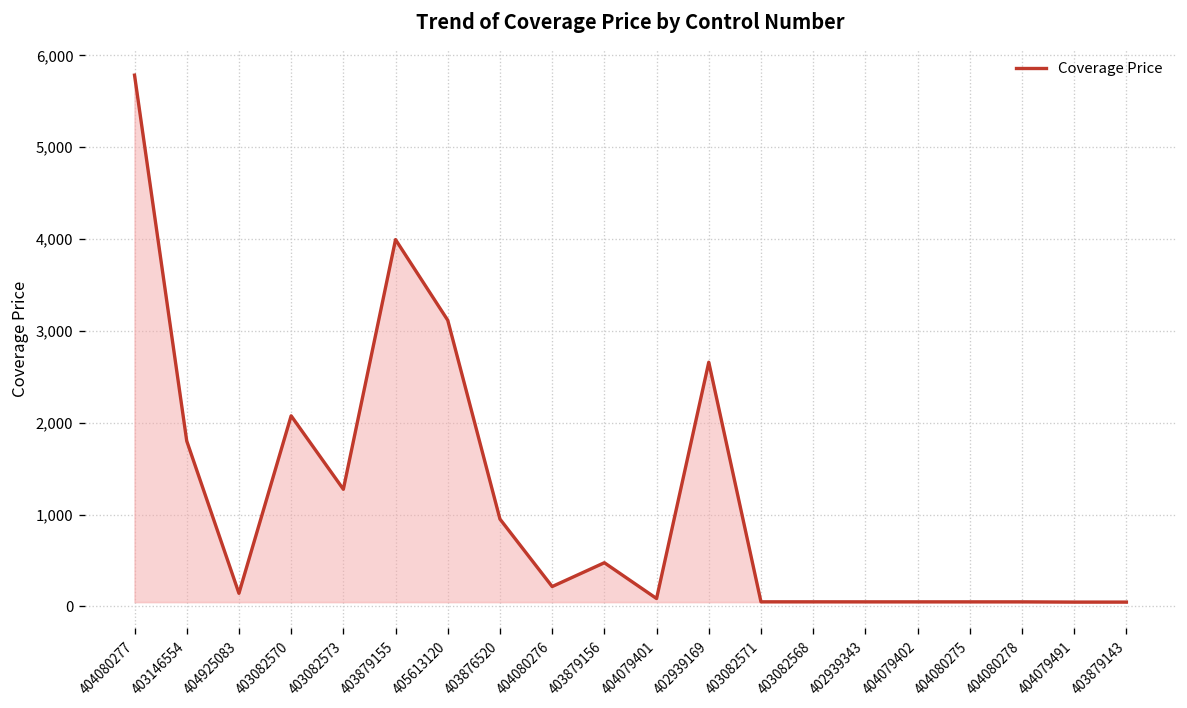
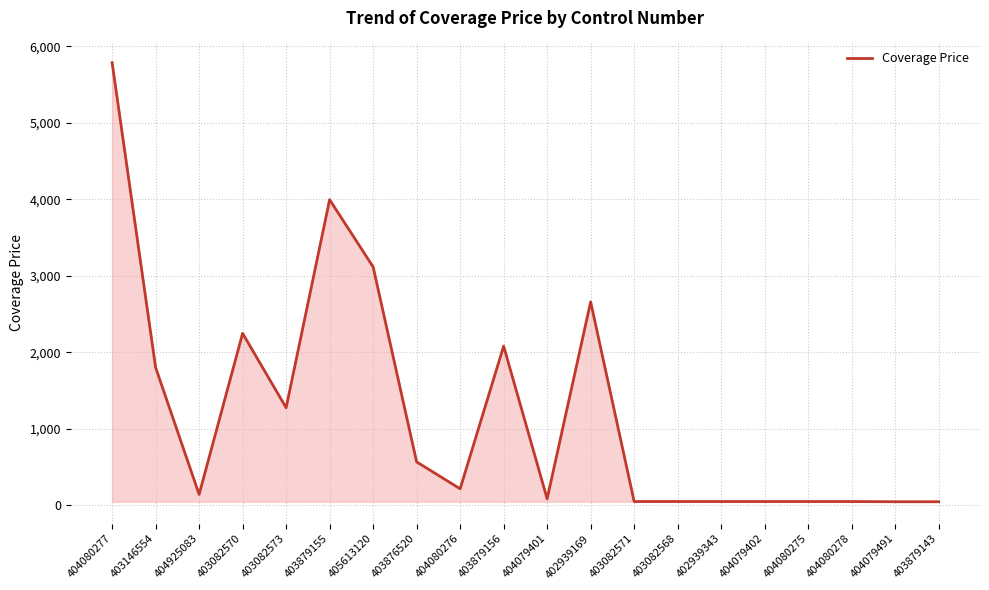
  {
    "404080277": "5,800",
    "403146554": "1,800",
    "404925083": "100",
-   "403082570": "2,100",
+   "403082570": "2,200",
    "403082573": "1,300",
    "403879155": "4,000",
    "405613120": "3,100",
-   "403876520": "1,000",
+   "403876520": "600",
    "404080276": "200",
-   "403879156": "500",
+   "403879156": "2,100",
    "404079401": "100",
    "402939169": "2,700",
    "403082571": "0",
    "403082568": "0",
    "402939343": "0",
    "404079402": "0",
    "404080275": "0",
    "404080278": "0",
    "404079491": "0",
    "403879143": "0"
  }
